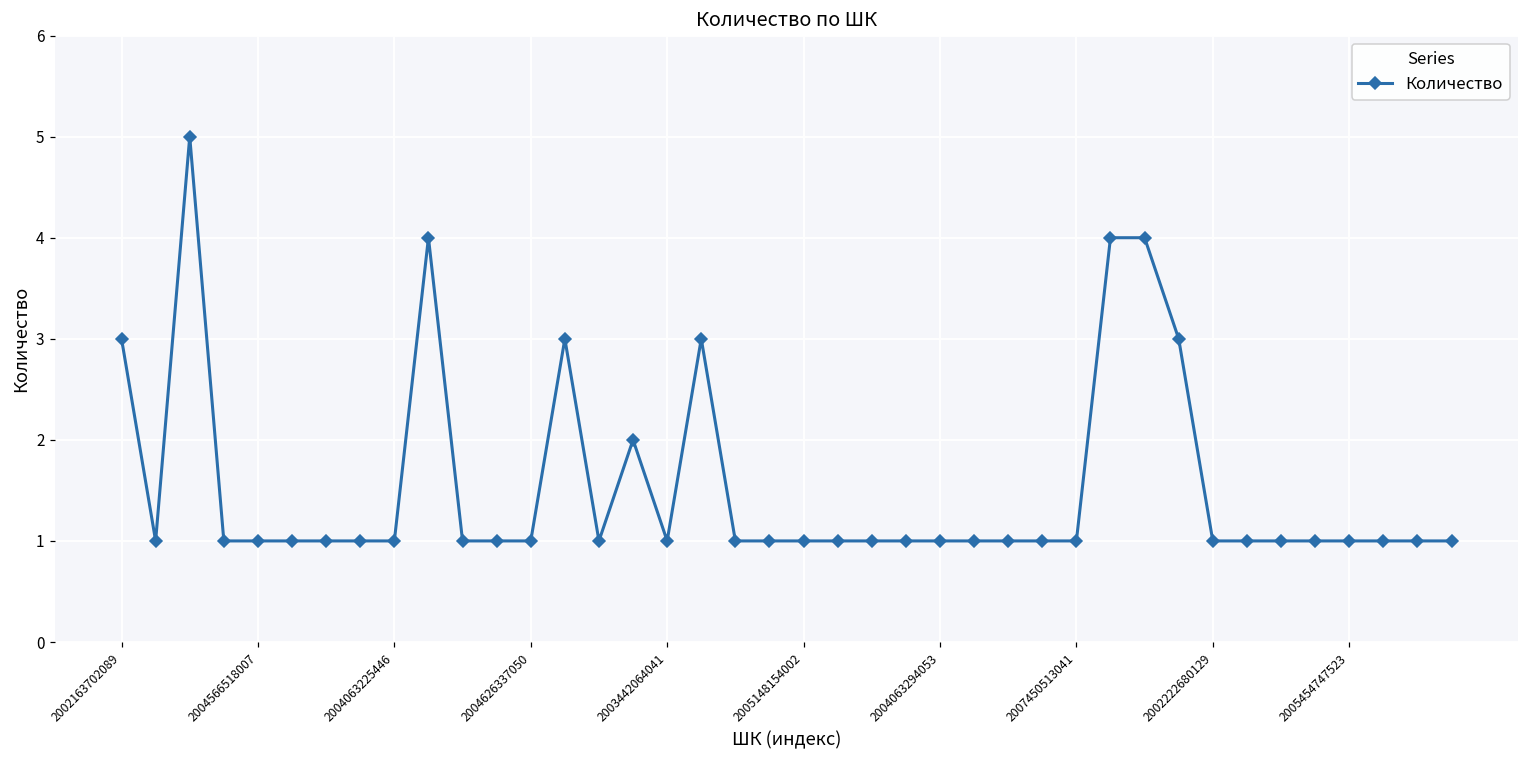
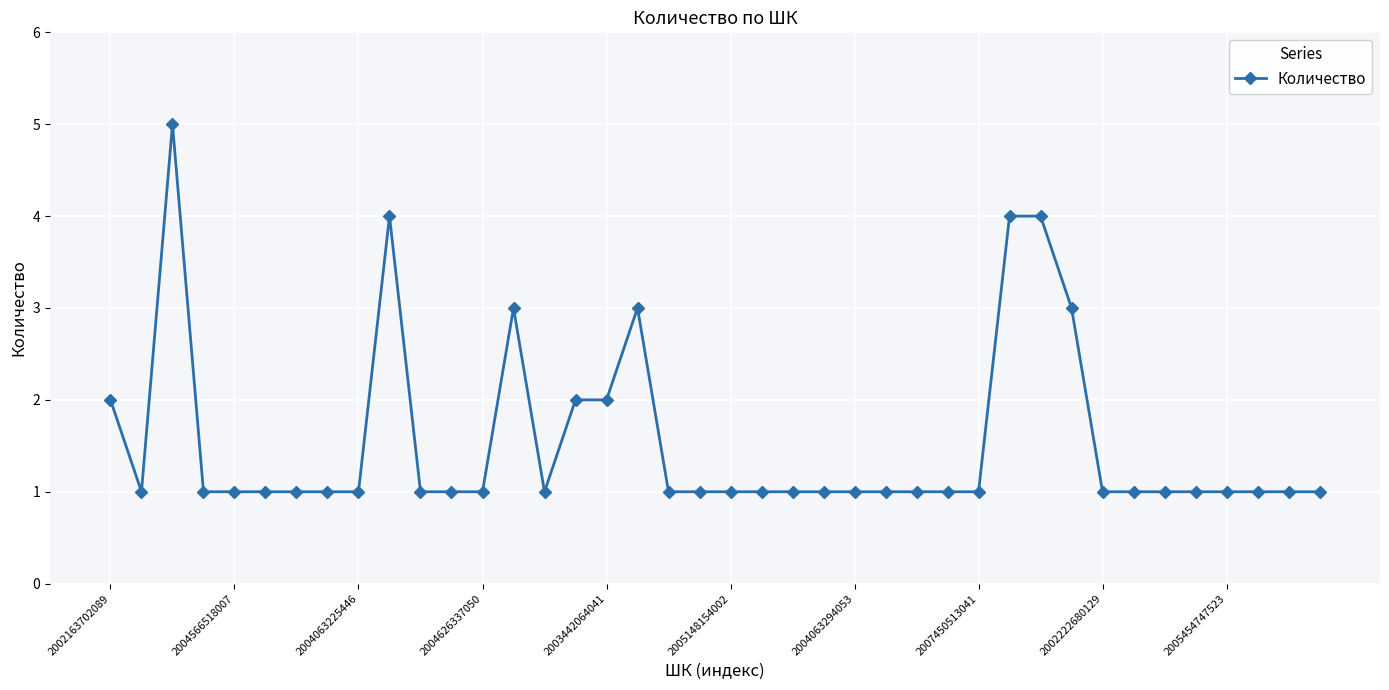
  {
-   "2002163702089": 3,
+   "2002163702089": 2,
    "2004566518007": 1,
    "2004063225446": 1,
    "2004626337050": 1,
-   "2003442064041": 1,
+   "2003442064041": 2,
    "2005148154002": 1,
    "2004063294053": 1,
    "2007450513041": 1,
    "2002222680129": 1,
    "2005454747523": 1
  }
